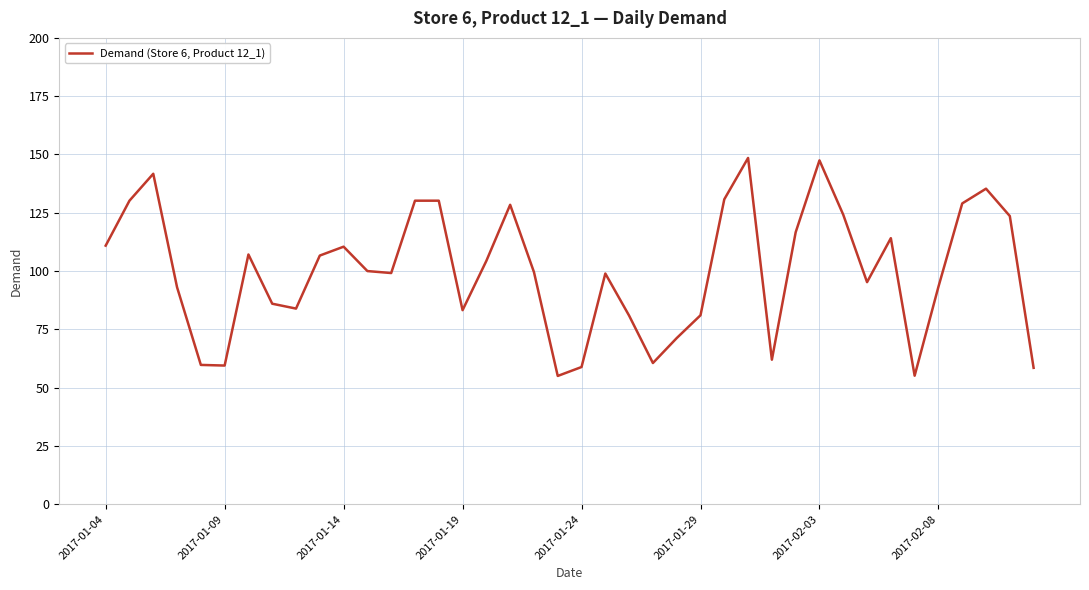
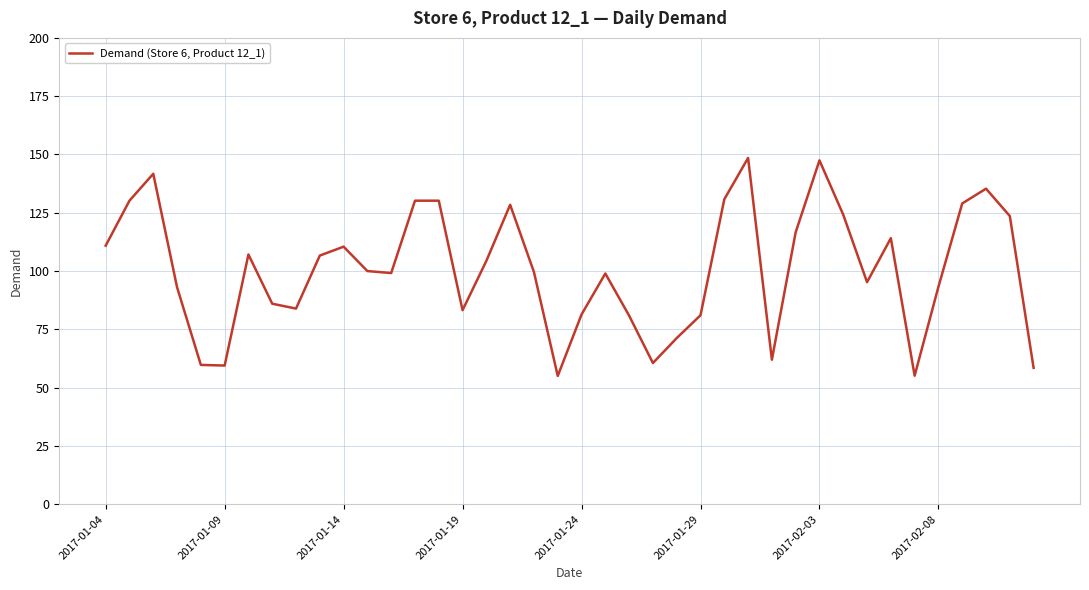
  {
    "2017-01-04": 111,
    "2017-01-09": 59,
    "2017-01-14": 110,
    "2017-01-19": 83,
-   "2017-01-24": 59,
+   "2017-01-24": 81,
    "2017-01-29": 81,
    "2017-02-03": 147,
    "2017-02-08": 93
  }
